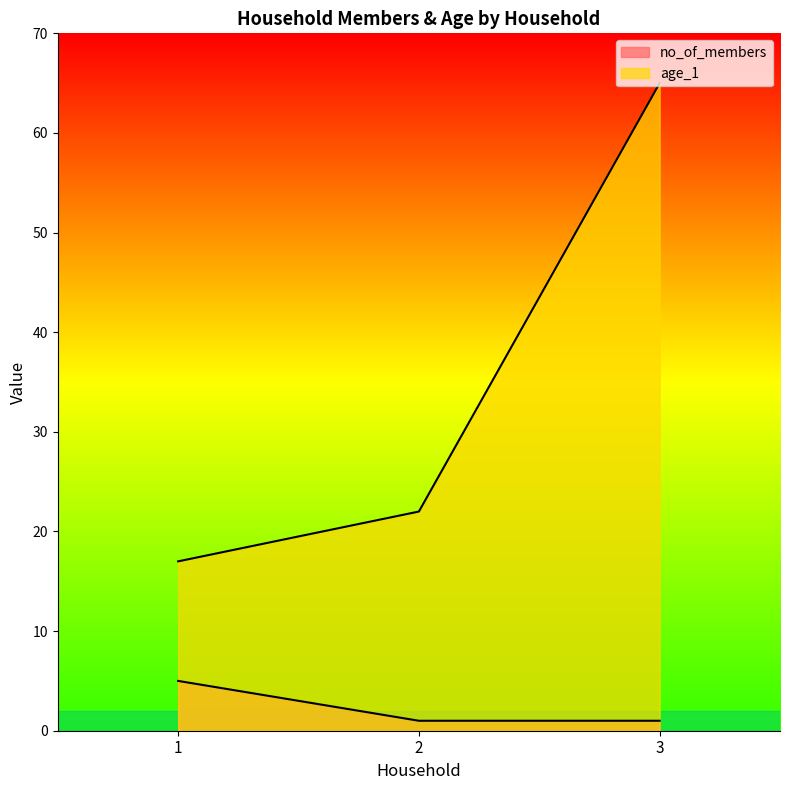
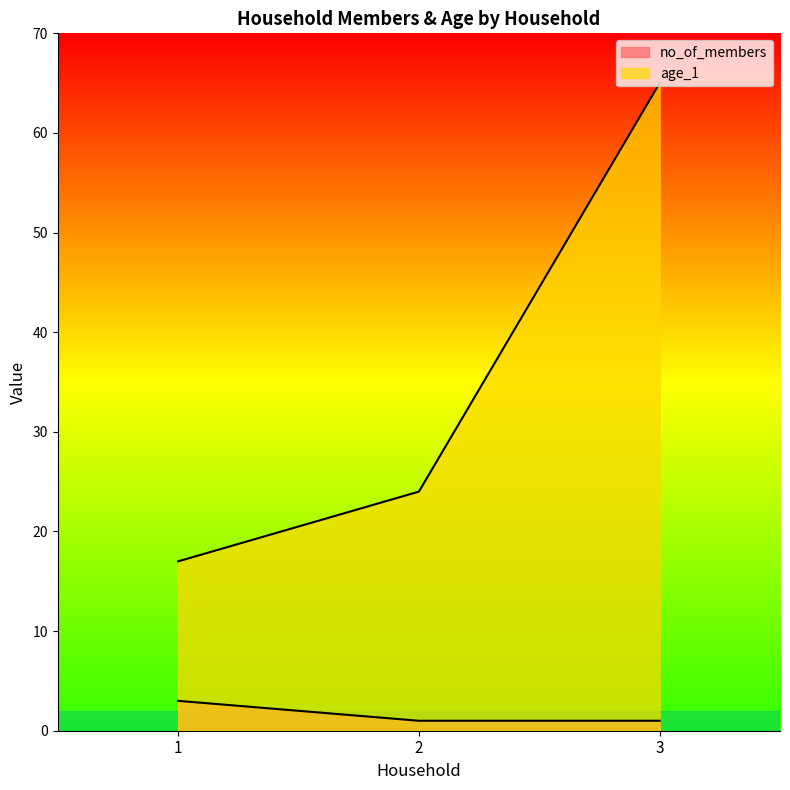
  {
    "no_of_members": {
-     "1": 5
+     "1": 3
    },
    "age_1": {
      "1": 17,
-     "2": 22
+     "2": 24
    }
  }
